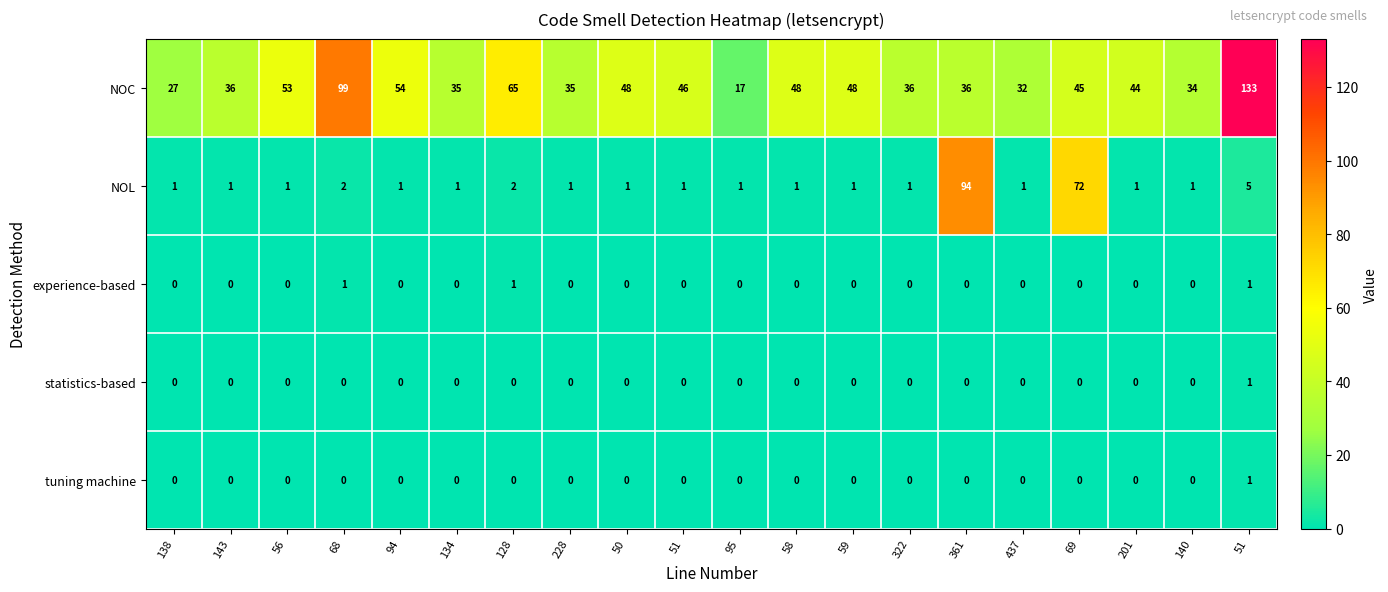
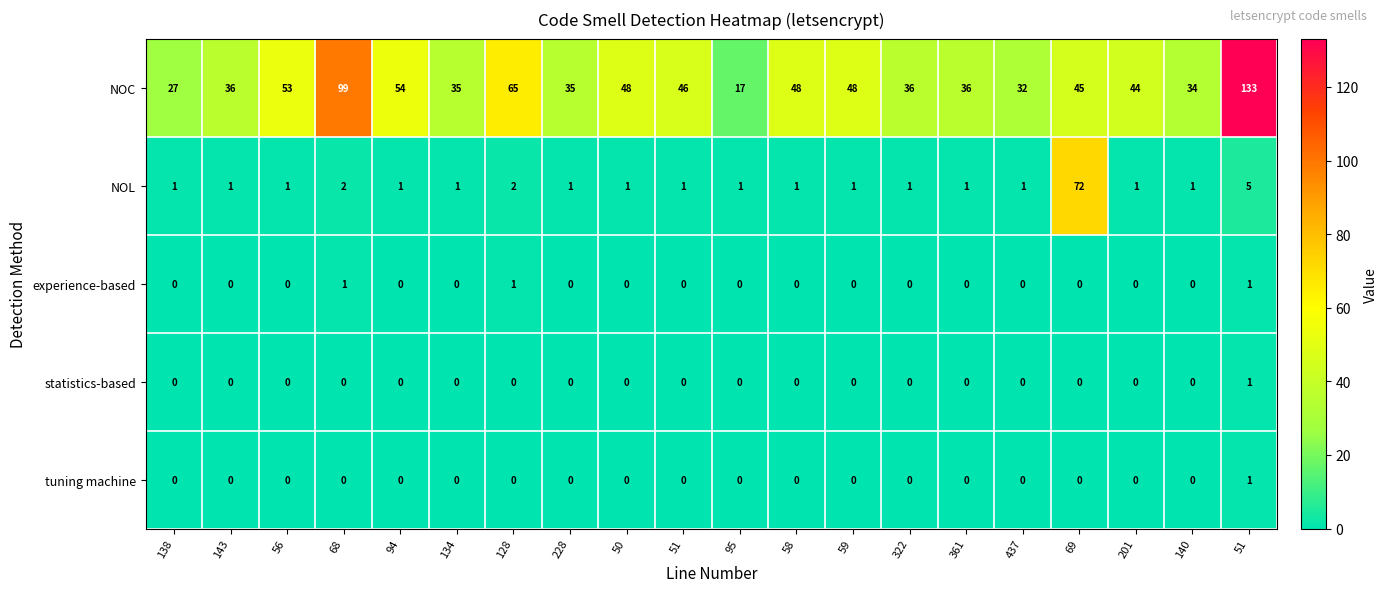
  {
    "NOC": {
      "138": 27,
      "143": 36,
      "56": 53,
      "68": 99,
      "94": 54,
      "134": 35,
      "128": 65,
      "228": 35,
      "50": 48,
      "95": 17,
      "58": 48,
      "59": 48,
      "322": 36,
      "361": 36,
      "437": 32,
      "69": 45,
      "201": 44,
      "140": 34
    },
    "NOL": {
      "138": 1,
      "143": 1,
      "56": 1,
      "68": 2,
      "94": 1,
      "134": 1,
      "128": 2,
      "228": 1,
      "50": 1,
      "95": 1,
      "58": 1,
      "59": 1,
      "322": 1,
-     "361": 94,
+     "361": 1,
      "437": 1,
      "69": 72,
      "201": 1,
      "140": 1
    },
    "experience-based": {
      "138": 0,
      "143": 0,
      "56": 0,
      "68": 1,
      "94": 0,
      "134": 0,
      "128": 1,
      "228": 0,
      "50": 0,
      "95": 0,
      "58": 0,
      "59": 0,
      "322": 0,
      "361": 0,
      "437": 0,
      "69": 0,
      "201": 0,
      "140": 0
    },
    "statistics-based": {
      "138": 0,
      "143": 0,
      "56": 0,
      "68": 0,
      "94": 0,
      "134": 0,
      "128": 0,
      "228": 0,
      "50": 0,
      "95": 0,
      "58": 0,
      "59": 0,
      "322": 0,
      "361": 0,
      "437": 0,
      "69": 0,
      "201": 0,
      "140": 0
    },
    "tuning machine": {
      "138": 0,
      "143": 0,
      "56": 0,
      "68": 0,
      "94": 0,
      "134": 0,
      "128": 0,
      "228": 0,
      "50": 0,
      "95": 0,
      "58": 0,
      "59": 0,
      "322": 0,
      "361": 0,
      "437": 0,
      "69": 0,
      "201": 0,
      "140": 0
    }
  }
